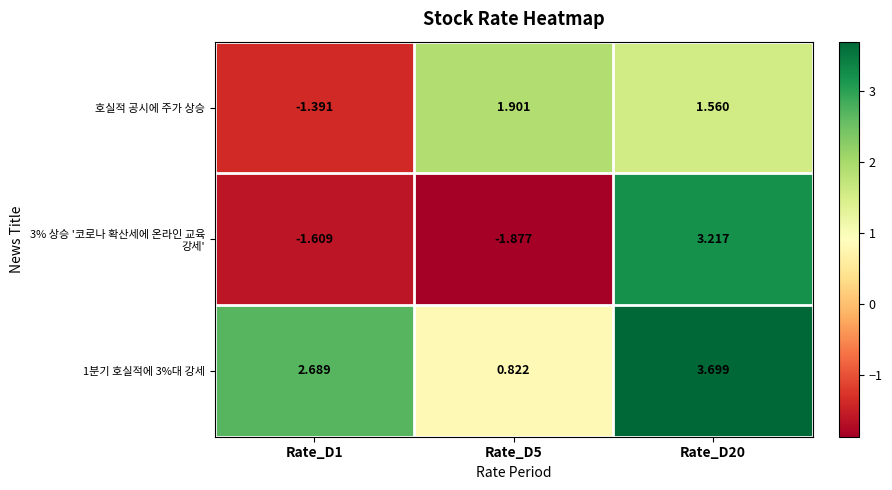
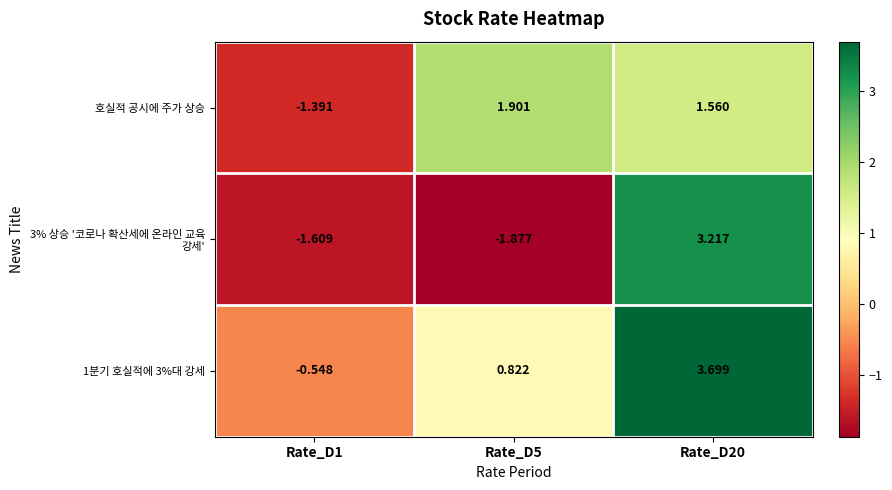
  {
    "호실적 공시에 주가 상승": {
      "Rate_D1": -1.391,
      "Rate_D5": 1.901,
      "Rate_D20": 1.560
    },
    "3% 상승 '코로나 확산세에 온라인 교육 강세'": {
      "Rate_D1": -1.609,
      "Rate_D5": -1.877,
      "Rate_D20": 3.217
    },
    "1분기 호실적에 3%대 강세": {
-     "Rate_D1": 2.689,
+     "Rate_D1": -0.548,
      "Rate_D5": 0.822,
      "Rate_D20": 3.699
    }
  }
